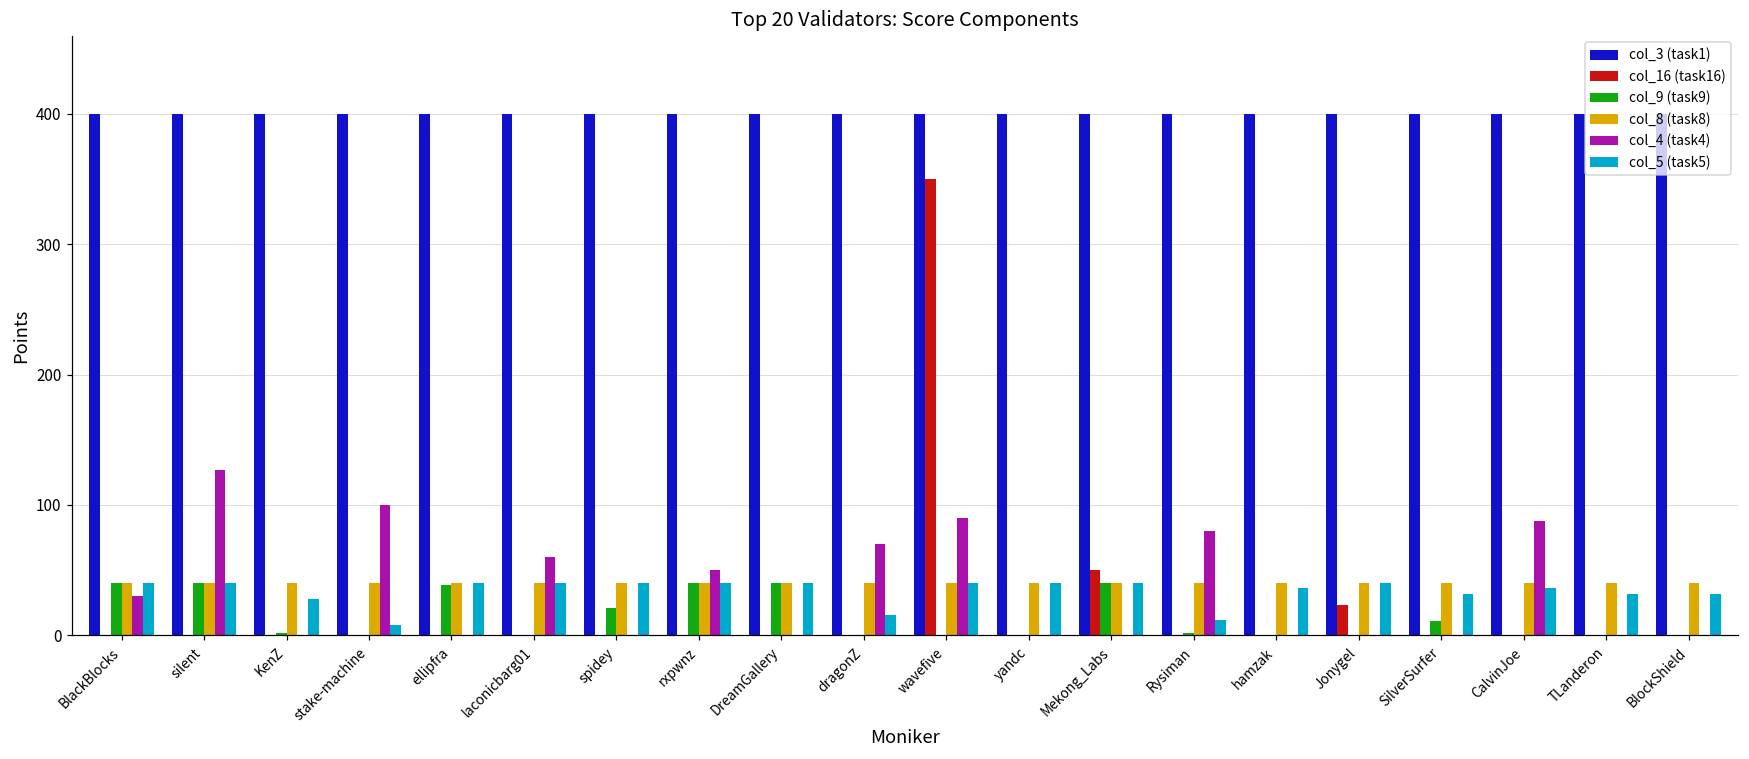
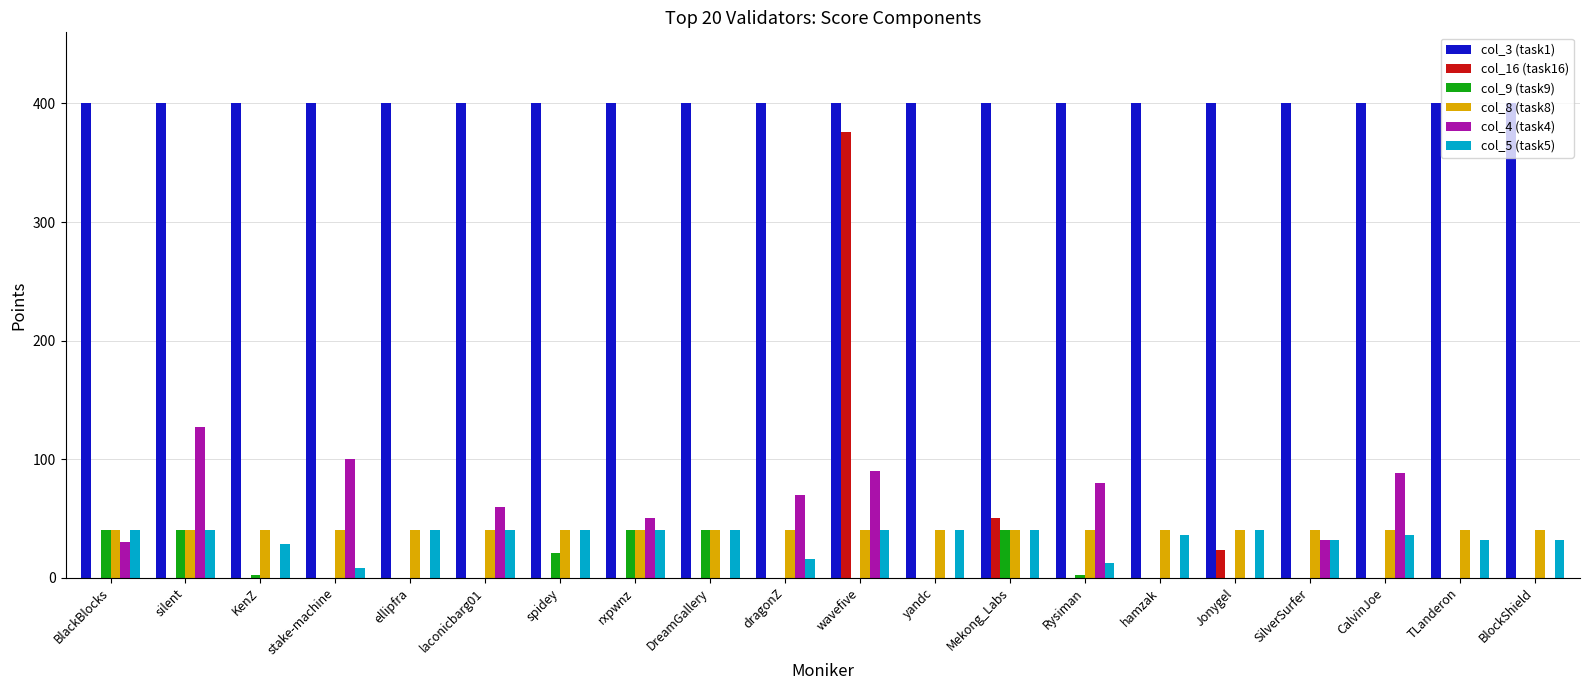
  {
    "col_3 (task1)": {
      "BlackBlocks": 400,
      "silent": 400,
      "KenZ": 400,
      "stake-machine": 400,
      "ellipfra": 400,
      "laconicbarg01": 400,
      "spidey": 400,
      "rxpwnz": 400,
      "DreamGallery": 400,
      "dragonZ": 400,
      "wavefive": 400,
      "yandc": 400,
      "Mekong_Labs": 400,
      "Rysiman": 400,
      "hamzak": 400,
      "Jonygel": 400,
      "SilverSurfer": 400,
      "CalvinJoe": 400,
      "TLanderon": 400
    },
    "col_16 (task16)": {
      "BlackBlocks": 0,
      "silent": 0,
      "KenZ": 0,
      "stake-machine": 0,
      "ellipfra": 0,
      "laconicbarg01": 0,
      "spidey": 0,
      "rxpwnz": 0,
      "DreamGallery": 0,
      "dragonZ": 0,
-     "wavefive": 350,
+     "wavefive": 376,
      "yandc": 0,
      "Mekong_Labs": 50,
      "Rysiman": 0,
      "hamzak": 0,
      "Jonygel": 23,
      "SilverSurfer": 0,
      "CalvinJoe": 0,
      "TLanderon": 0,
      "BlockShield": 0
    },
    "col_9 (task9)": {
      "BlackBlocks": 40,
      "silent": 40,
      "stake-machine": 0,
-     "ellipfra": 39,
+     "ellipfra": 0,
      "laconicbarg01": 0,
      "spidey": 21,
      "rxpwnz": 40,
      "DreamGallery": 40,
      "dragonZ": 0,
      "wavefive": 0,
      "yandc": 0,
      "Mekong_Labs": 40,
      "hamzak": 0,
      "Jonygel": 0,
-     "SilverSurfer": 11,
+     "SilverSurfer": 0,
      "CalvinJoe": 0,
      "TLanderon": 0,
      "BlockShield": 0
    },
    "col_8 (task8)": {
      "BlackBlocks": 40,
      "silent": 40,
      "KenZ": 40,
      "stake-machine": 40,
      "ellipfra": 40,
      "laconicbarg01": 40,
      "spidey": 40,
      "rxpwnz": 40,
      "DreamGallery": 40,
      "dragonZ": 40,
      "wavefive": 40,
      "yandc": 40,
      "Mekong_Labs": 40,
      "Rysiman": 40,
      "hamzak": 40,
      "Jonygel": 40,
      "SilverSurfer": 40,
      "CalvinJoe": 40,
      "TLanderon": 40,
      "BlockShield": 40
    },
    "col_4 (task4)": {
      "BlackBlocks": 30,
      "silent": 127,
      "KenZ": 0,
      "stake-machine": 100,
      "ellipfra": 0,
      "laconicbarg01": 60,
      "spidey": 0,
      "rxpwnz": 50,
      "DreamGallery": 0,
      "dragonZ": 70,
      "wavefive": 90,
      "yandc": 0,
      "Mekong_Labs": 0,
      "Rysiman": 80,
      "hamzak": 0,
      "Jonygel": 0,
-     "SilverSurfer": 0,
+     "SilverSurfer": 32,
      "CalvinJoe": 88,
      "TLanderon": 0,
      "BlockShield": 0
    },
    "col_5 (task5)": {
      "BlackBlocks": 40,
      "silent": 40,
      "KenZ": 28,
      "stake-machine": 8,
      "ellipfra": 40,
      "laconicbarg01": 40,
      "spidey": 40,
      "rxpwnz": 40,
      "DreamGallery": 40,
      "dragonZ": 16,
      "wavefive": 40,
      "yandc": 40,
      "Mekong_Labs": 40,
      "Rysiman": 12,
      "hamzak": 36,
      "Jonygel": 40,
      "SilverSurfer": 32,
      "CalvinJoe": 36,
      "TLanderon": 32,
      "BlockShield": 32
    }
  }
